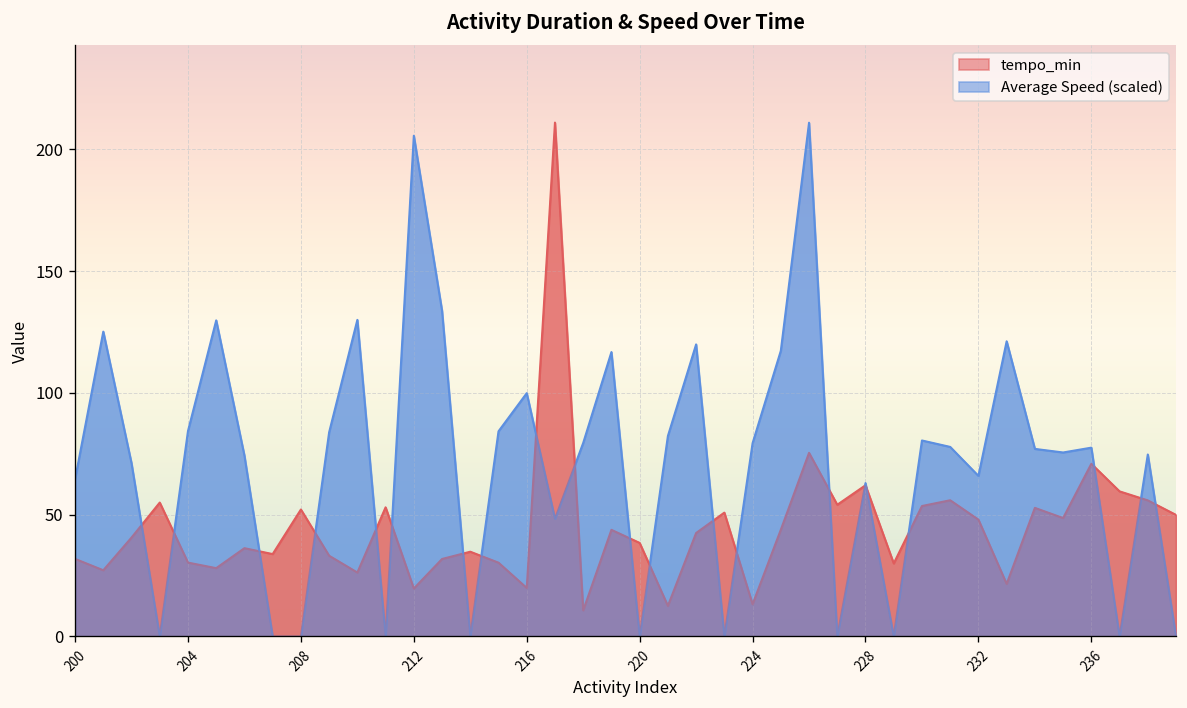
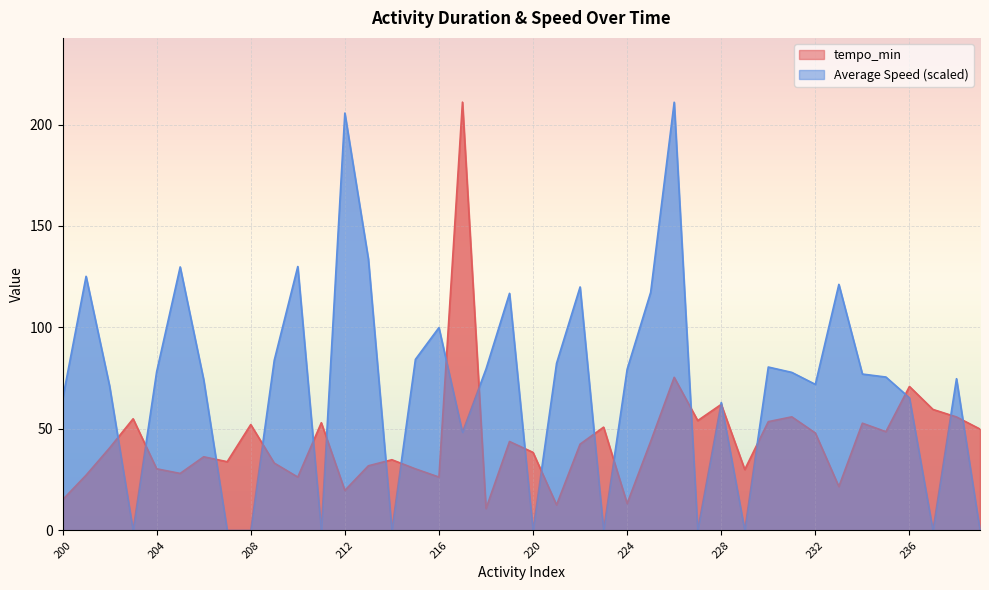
  {
    "tempo_min": {
-     "200": 32,
+     "200": 15,
      "204": 30,
      "208": 52,
      "212": 20,
-     "216": 20,
+     "216": 26,
      "220": 38,
      "224": 13,
      "232": 48,
      "236": 71
    },
    "Average Speed (scaled)": {
      "200": 65,
-     "204": 84,
+     "204": 78,
      "208": 0,
      "212": 206,
      "216": 100,
      "220": 0,
      "224": 79,
-     "232": 66,
-     "236": 78
+     "232": 72,
+     "236": 65
    }
  }
